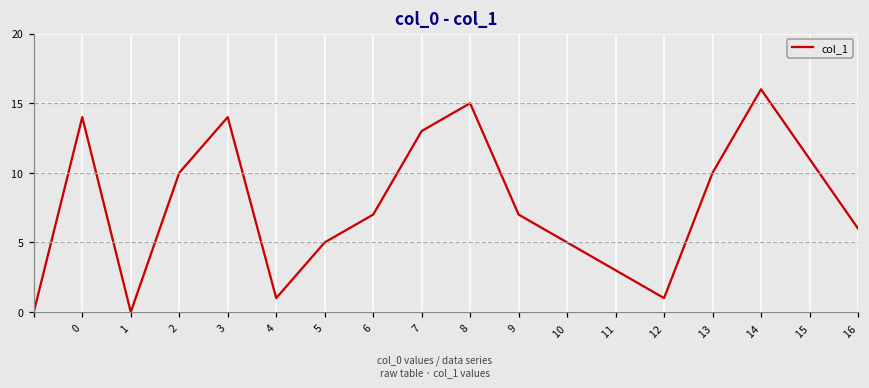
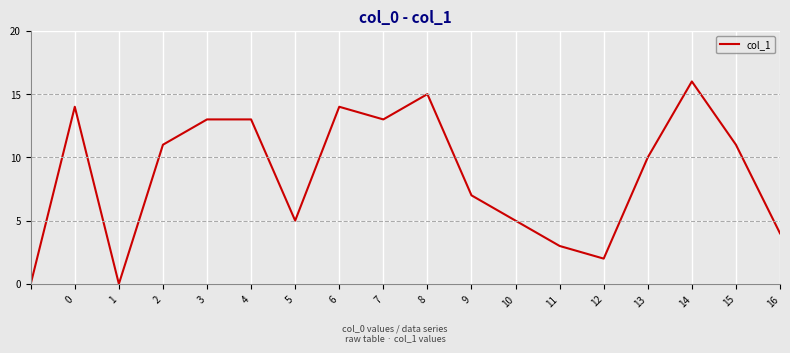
  {
    "0": 14,
    "1": 0,
-   "2": 10,
-   "3": 14,
-   "4": 1,
+   "2": 11,
+   "3": 13,
+   "4": 13,
    "5": 5,
-   "6": 7,
+   "6": 14,
    "7": 13,
    "8": 15,
    "9": 7,
    "10": 5,
    "11": 3,
-   "12": 1,
+   "12": 2,
    "13": 10,
    "14": 16,
    "15": 11,
-   "16": 6
+   "16": 4
  }
